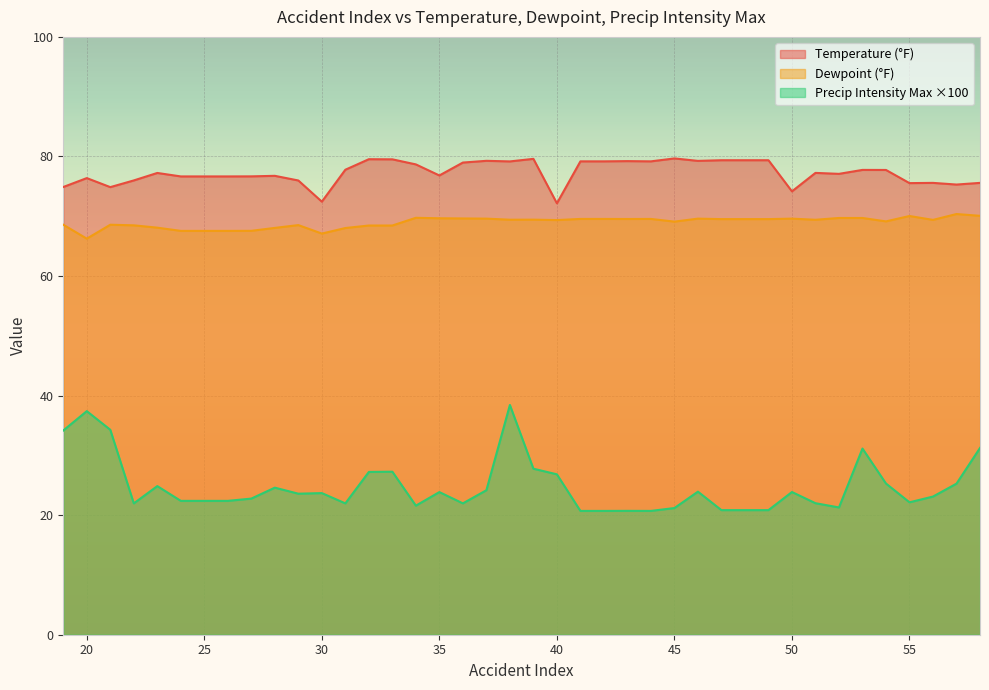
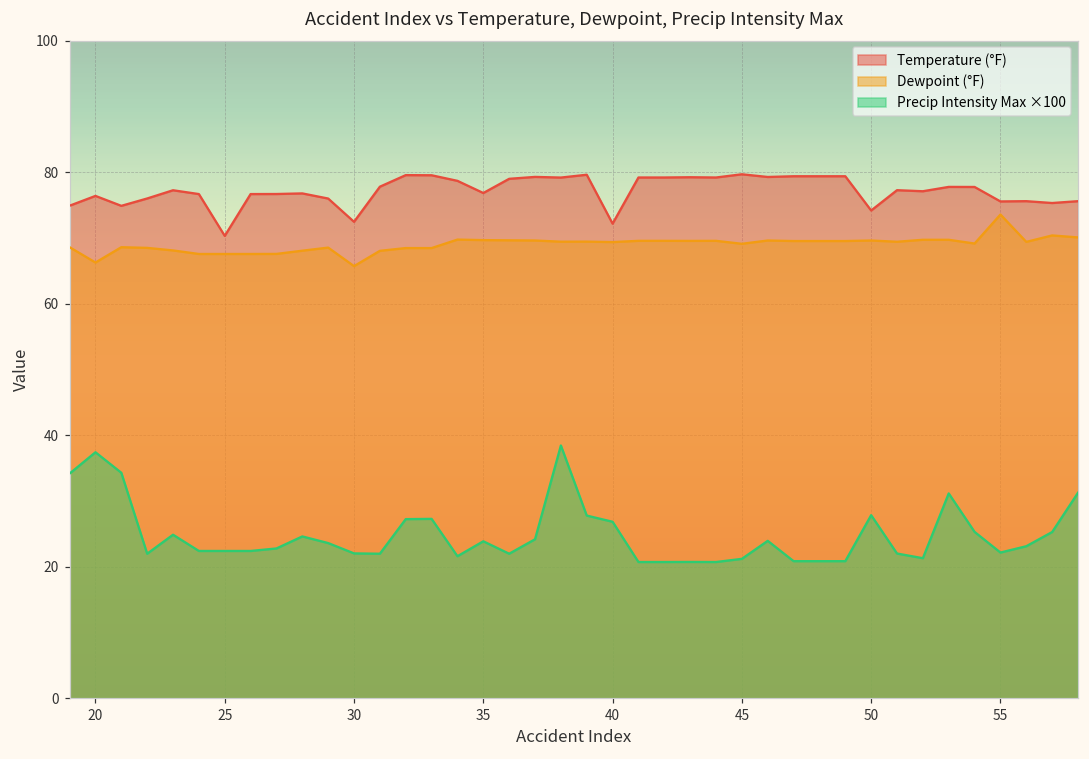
  {
    "Temperature (°F)": {
      "20": 76,
-     "25": 77,
+     "25": 70,
      "30": 72,
      "35": 77,
      "40": 72,
      "45": 80,
      "50": 74,
      "55": 76
    },
    "Dewpoint (°F)": {
      "20": 66,
      "25": 68,
-     "30": 67,
+     "30": 66,
      "35": 70,
      "40": 69,
      "45": 69,
      "50": 70,
-     "55": 70
+     "55": 74
    },
    "Precip Intensity Max ×100": {
      "20": 37,
      "25": 22,
-     "30": 24,
+     "30": 22,
      "35": 24,
      "40": 27,
      "45": 21,
-     "50": 24,
+     "50": 28,
      "55": 22
    }
  }
